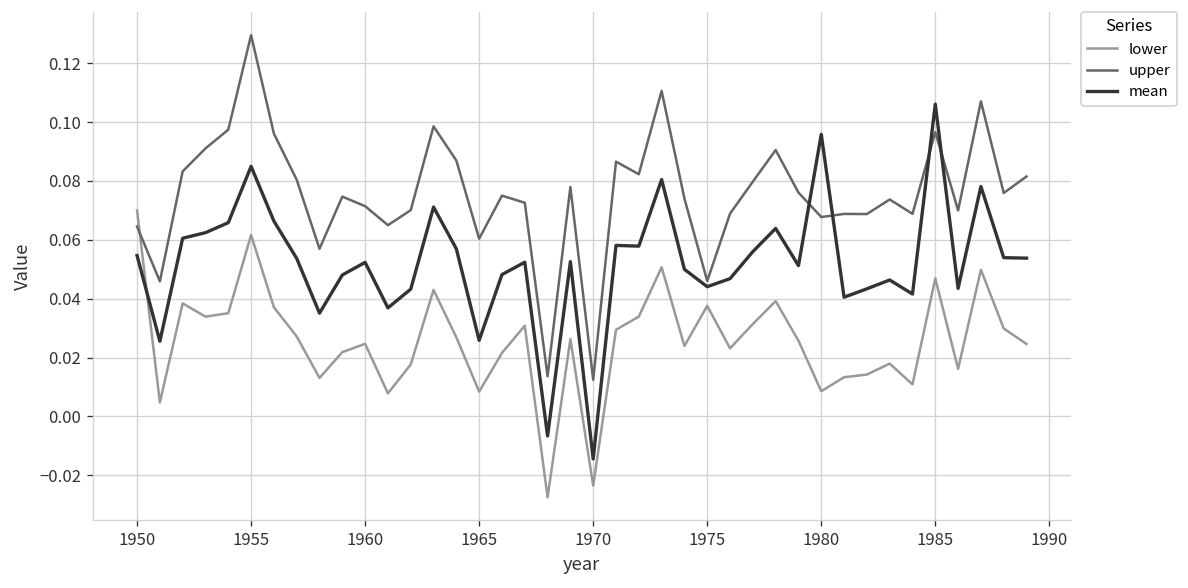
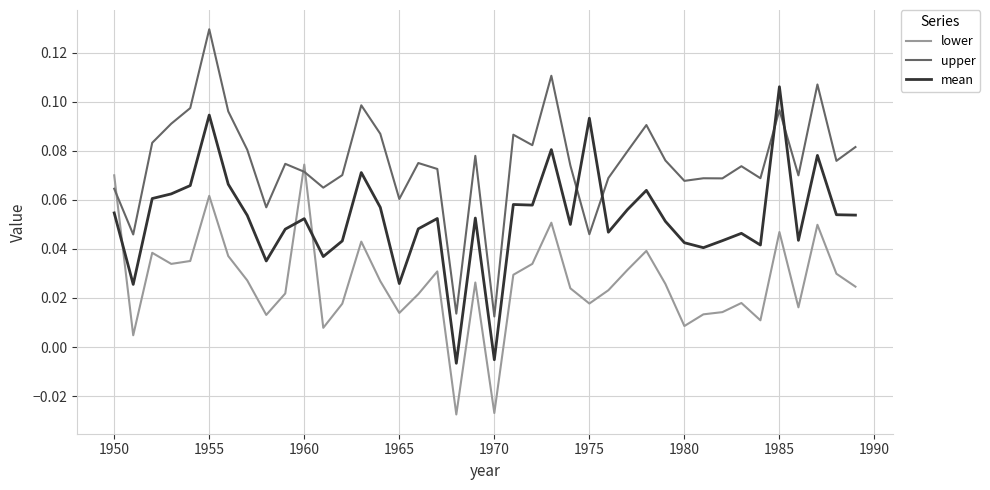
  {
    "lower": {
      "1950": 0.070,
      "1955": 0.062,
-     "1960": 0.025,
-     "1965": 0.008,
-     "1970": -0.024,
-     "1975": 0.038,
+     "1960": 0.074,
+     "1965": 0.014,
+     "1970": -0.027,
+     "1975": 0.018,
      "1980": 0.009,
      "1985": 0.047
    },
    "upper": {
      "1950": 0.065,
      "1955": 0.130,
      "1960": 0.071,
      "1965": 0.060,
      "1970": 0.012,
      "1975": 0.046,
      "1980": 0.068,
      "1985": 0.097
    },
    "mean": {
      "1950": 0.055,
-     "1955": 0.085,
+     "1955": 0.095,
      "1960": 0.052,
      "1965": 0.026,
-     "1970": -0.014,
-     "1975": 0.044,
-     "1980": 0.096,
+     "1970": -0.005,
+     "1975": 0.093,
+     "1980": 0.043,
      "1985": 0.106
    }
  }
